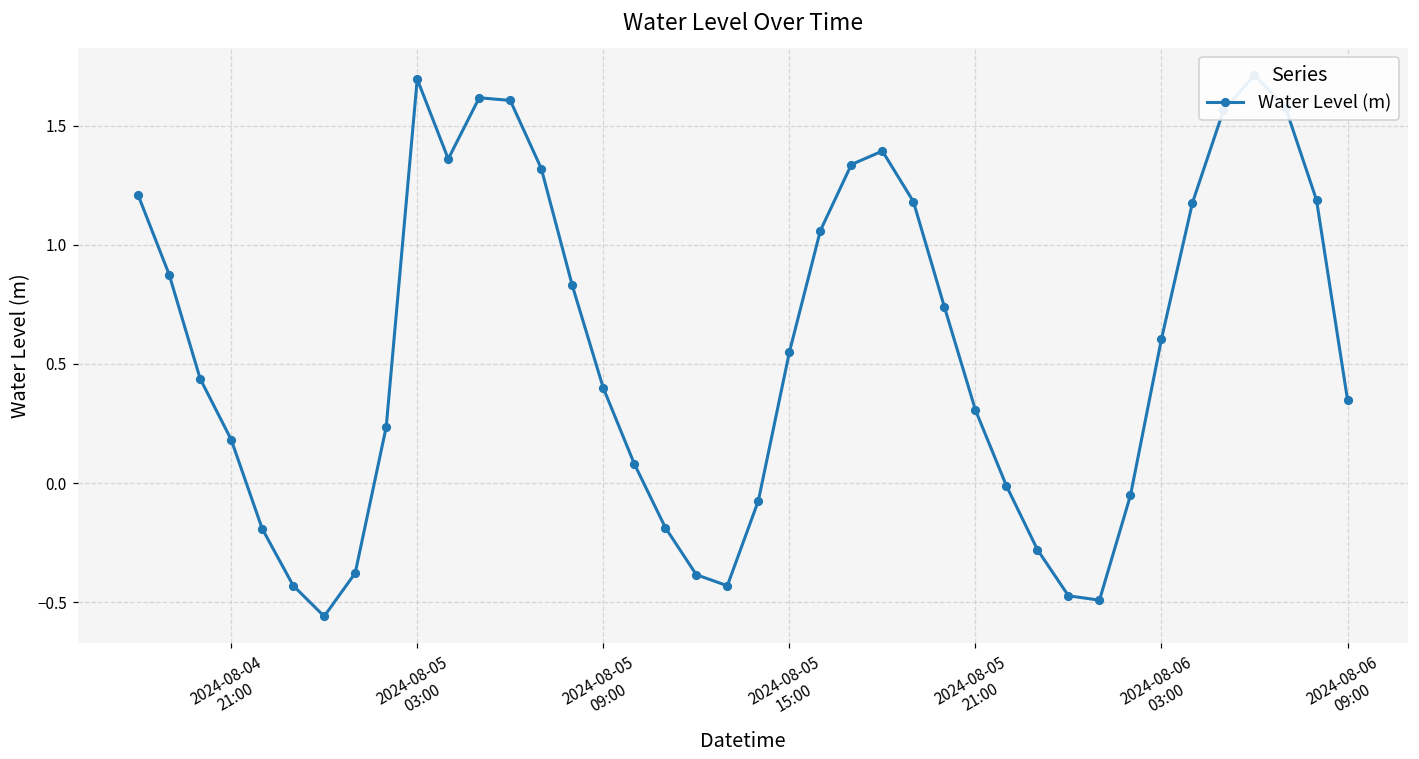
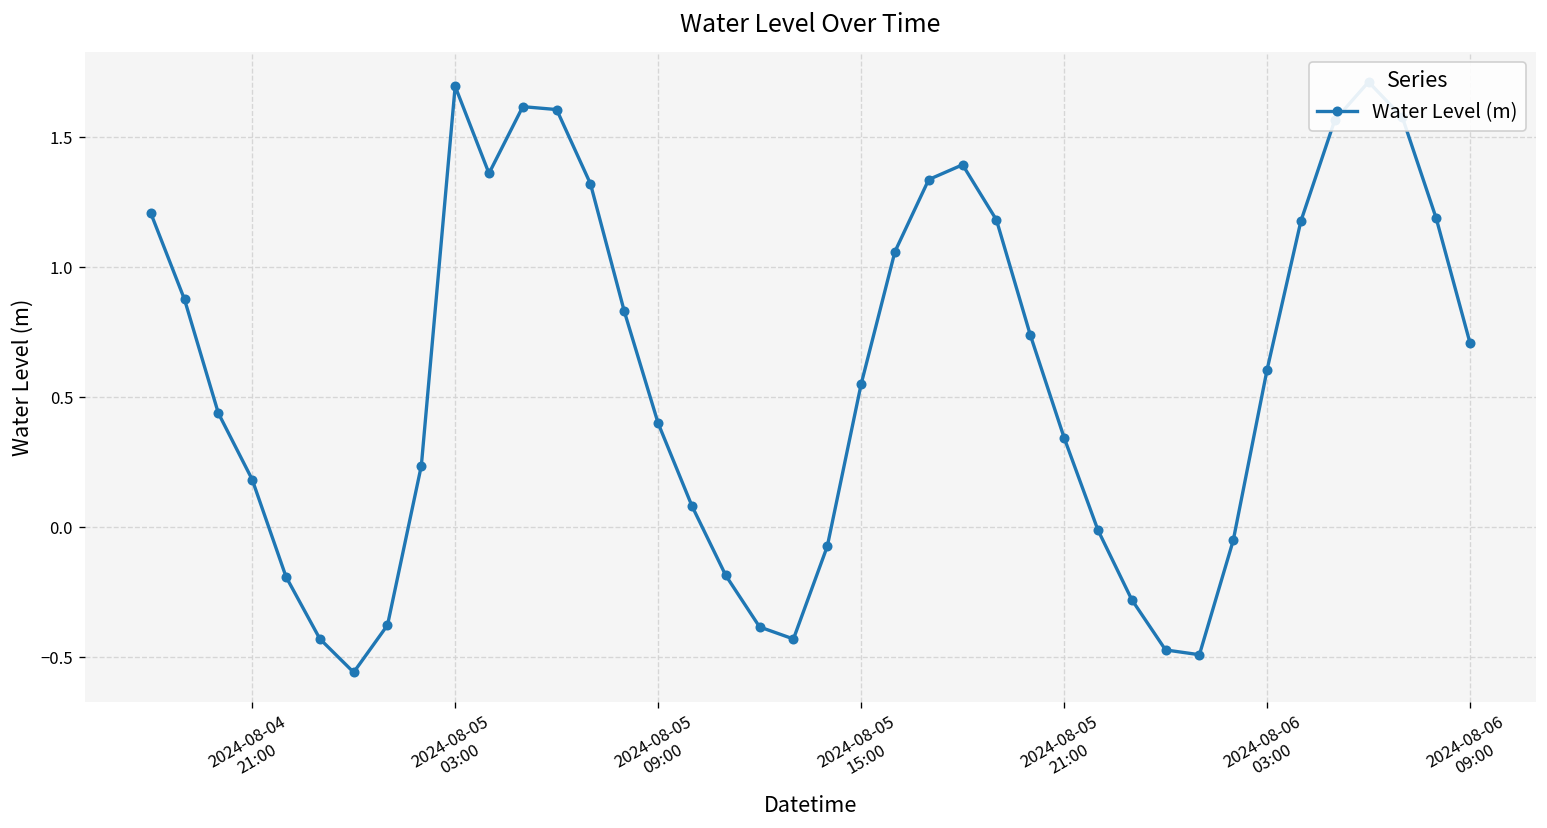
  {
    "2024-08-04 21:00": 0.18,
    "2024-08-05 03:00": 1.70,
    "2024-08-05 09:00": 0.40,
    "2024-08-05 15:00": 0.55,
-   "2024-08-05 21:00": 0.31,
+   "2024-08-05 21:00": 0.34,
    "2024-08-06 03:00": 0.60,
-   "2024-08-06 09:00": 0.35
+   "2024-08-06 09:00": 0.71
  }
